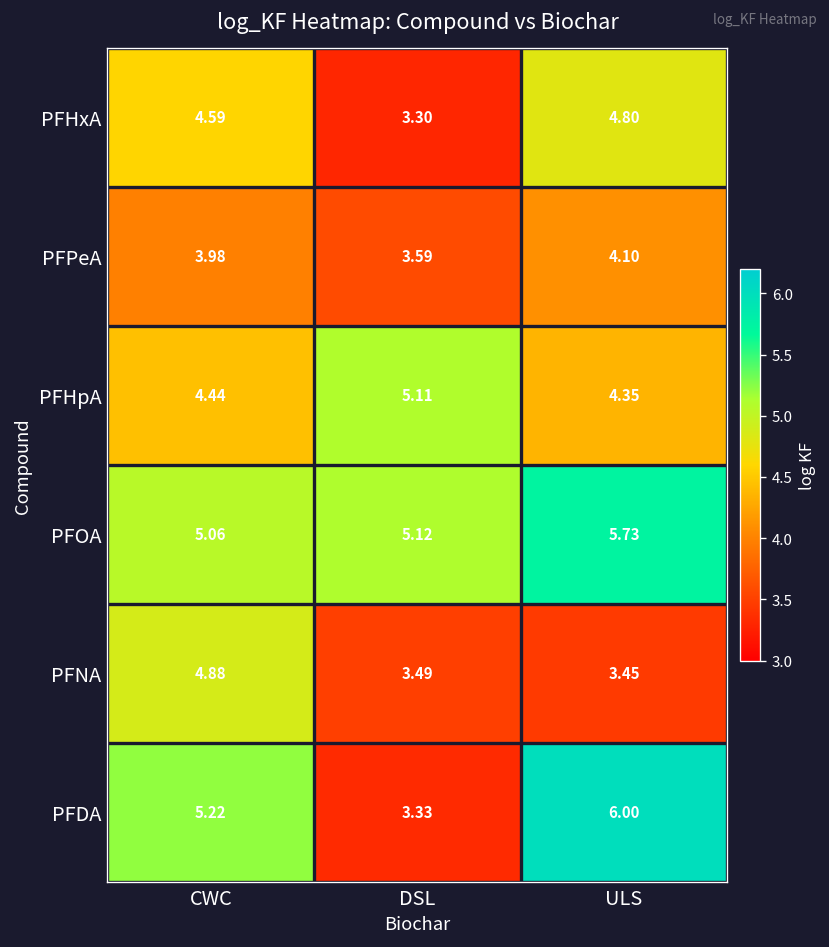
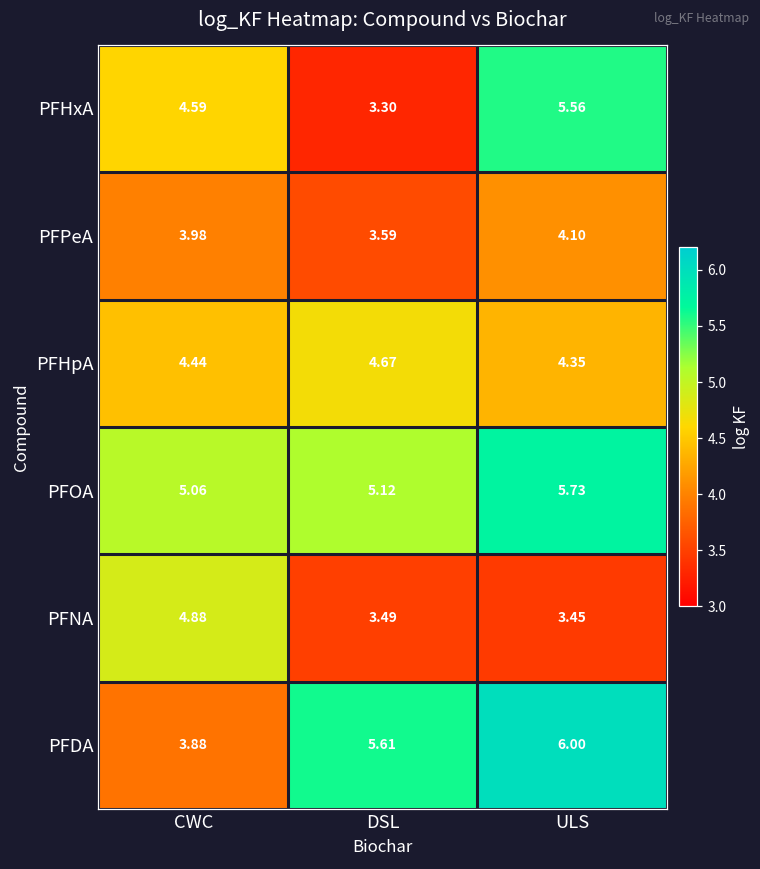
  {
    "PFHxA": {
      "CWC": 4.59,
      "DSL": 3.30,
-     "ULS": 4.80
+     "ULS": 5.56
    },
    "PFPeA": {
      "CWC": 3.98,
      "DSL": 3.59,
      "ULS": 4.10
    },
    "PFHpA": {
      "CWC": 4.44,
-     "DSL": 5.11,
+     "DSL": 4.67,
      "ULS": 4.35
    },
    "PFOA": {
      "CWC": 5.06,
      "DSL": 5.12,
      "ULS": 5.73
    },
    "PFNA": {
      "CWC": 4.88,
      "DSL": 3.49,
      "ULS": 3.45
    },
    "PFDA": {
-     "CWC": 5.22,
-     "DSL": 3.33,
+     "CWC": 3.88,
+     "DSL": 5.61,
      "ULS": 6.00
    }
  }
